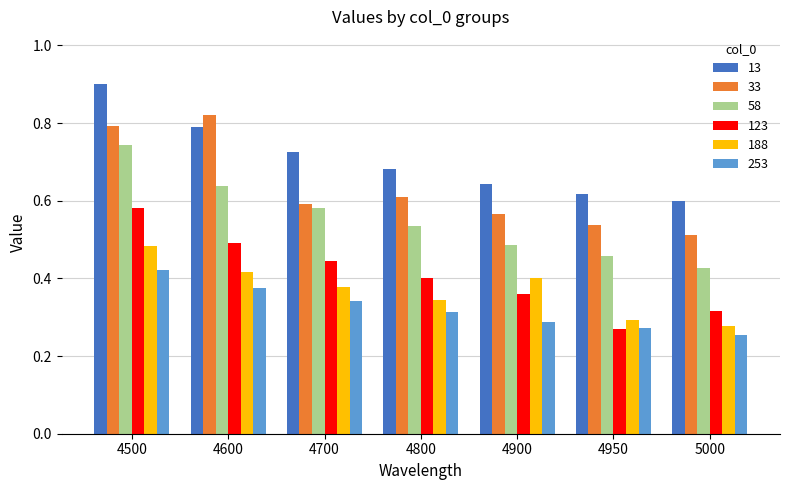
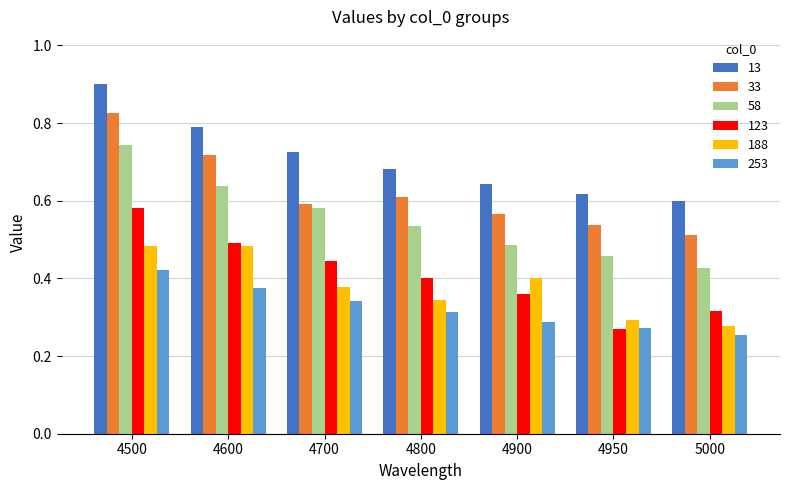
  {
    "33": {
-     "4500": 0.79,
-     "4600": 0.82,
+     "4500": 0.83,
+     "4600": 0.72,
      "4700": 0.59,
      "4800": 0.61,
      "4900": 0.57,
      "4950": 0.54,
      "5000": 0.51
    },
    "58": {
      "4500": 0.74,
      "4600": 0.64,
      "4700": 0.58,
      "4800": 0.53,
      "4900": 0.49,
      "4950": 0.46,
      "5000": 0.43
    },
    "123": {
      "4500": 0.58,
      "4600": 0.49,
      "4700": 0.45,
      "4800": 0.40,
      "4900": 0.36,
      "4950": 0.27,
      "5000": 0.32
    },
    "188": {
      "4500": 0.48,
-     "4600": 0.42,
+     "4600": 0.48,
      "4700": 0.38,
      "4800": 0.34,
      "4900": 0.40,
      "4950": 0.29,
      "5000": 0.28
    }
  }
